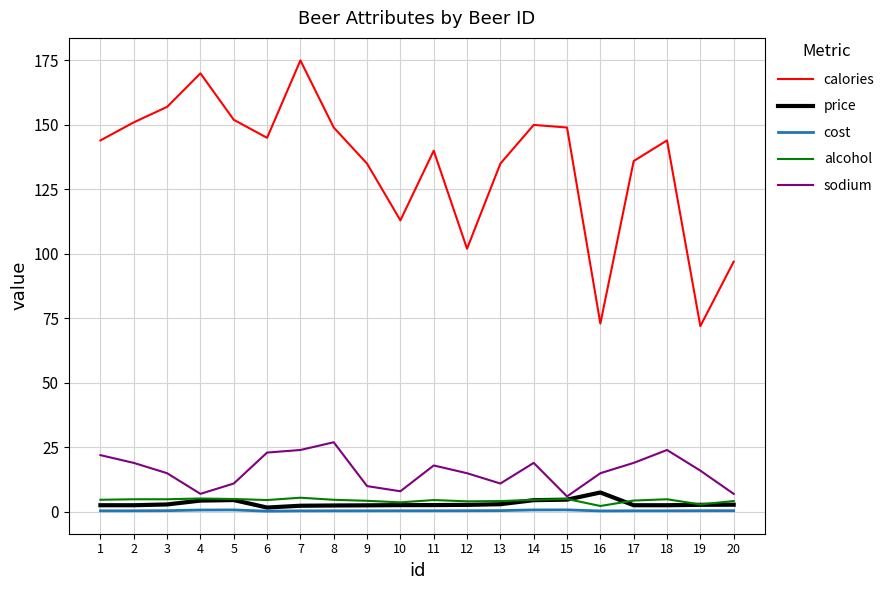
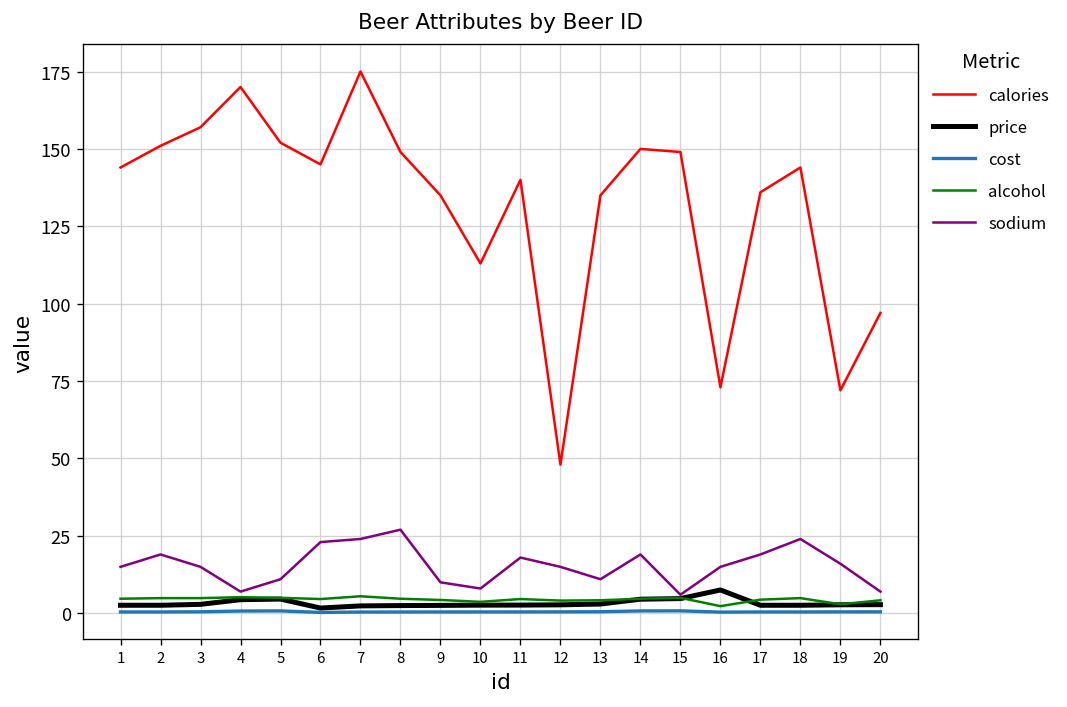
  {
    "calories": {
      "1": 144,
      "2": 151,
      "3": 157,
      "4": 170,
      "5": 152,
      "6": 145,
      "7": 175,
      "8": 149,
      "9": 135,
      "10": 113,
      "11": 140,
-     "12": 102,
+     "12": 48,
      "13": 135,
      "14": 150,
      "15": 149,
      "16": 73,
      "17": 136,
      "18": 144,
      "19": 72,
      "20": 97
    },
    "price": {
      "1": 3,
      "2": 3,
      "3": 3,
      "6": 2,
      "7": 2,
      "8": 2,
      "9": 3,
      "10": 3,
      "11": 3,
      "12": 3,
      "13": 3,
      "16": 8,
      "17": 3,
      "18": 3,
      "20": 3
    },
    "cost": {
      "1": 0,
      "2": 0,
      "3": 0,
      "4": 1,
      "5": 1,
      "6": 0,
      "7": 0,
      "8": 0,
      "9": 0,
      "10": 0,
      "11": 0,
      "12": 0,
      "13": 1,
      "14": 1,
      "15": 1,
      "16": 0,
      "17": 0,
      "18": 0,
      "19": 0,
      "20": 0
    },
    "alcohol": {
      "1": 5,
      "2": 5,
      "3": 5,
      "6": 5,
      "7": 6,
      "8": 5,
      "9": 4,
      "10": 4,
      "11": 5,
      "12": 4,
      "13": 4,
      "16": 2,
      "17": 4,
      "18": 5,
      "20": 4
    },
    "sodium": {
-     "1": 22,
+     "1": 15,
      "2": 19,
      "3": 15,
      "4": 7,
      "5": 11,
      "6": 23,
      "7": 24,
      "8": 27,
      "9": 10,
      "10": 8,
      "11": 18,
      "12": 15,
      "13": 11,
      "14": 19,
      "15": 6,
      "16": 15,
      "17": 19,
      "18": 24,
      "19": 16,
      "20": 7
    }
  }
